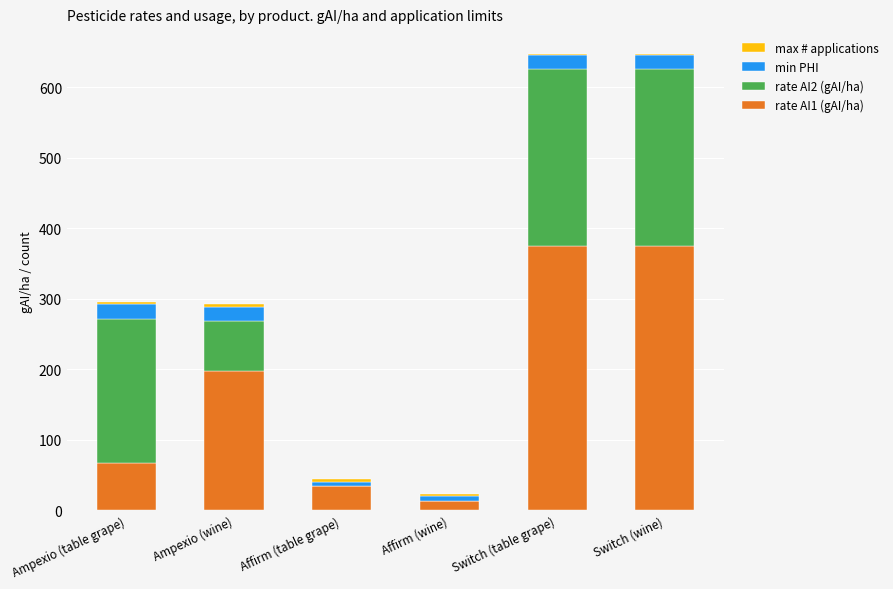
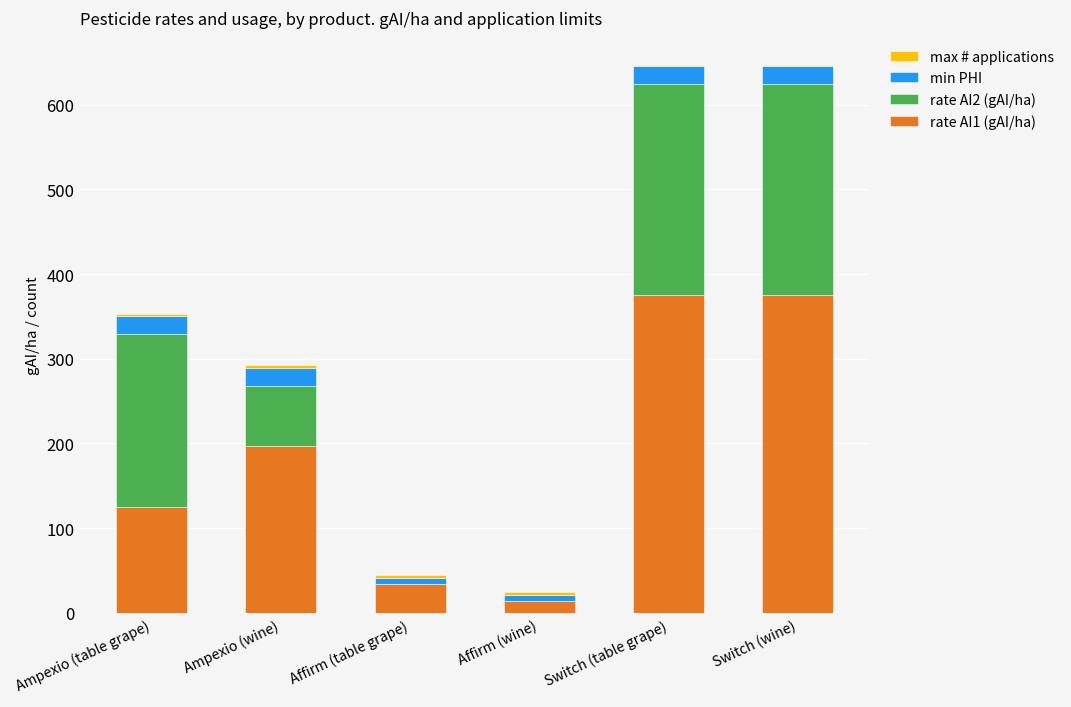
  {
    "rate AI1 (gAI/ha)": {
-     "Ampexio (table grape)": 70,
+     "Ampexio (table grape)": 130,
      "Ampexio (wine)": 200,
      "Affirm (table grape)": 30,
      "Affirm (wine)": 10,
      "Switch (table grape)": 380,
      "Switch (wine)": 380
    },
    "rate AI2 (gAI/ha)": {
      "Ampexio (table grape)": 200,
      "Ampexio (wine)": 70,
      "Affirm (table grape)": 0,
      "Affirm (wine)": 0,
      "Switch (table grape)": 250,
      "Switch (wine)": 250
    },
    "min PHI": {
      "Ampexio (table grape)": 20,
      "Ampexio (wine)": 20,
      "Affirm (table grape)": 10,
      "Affirm (wine)": 10,
      "Switch (table grape)": 20,
      "Switch (wine)": 20
    }
  }
